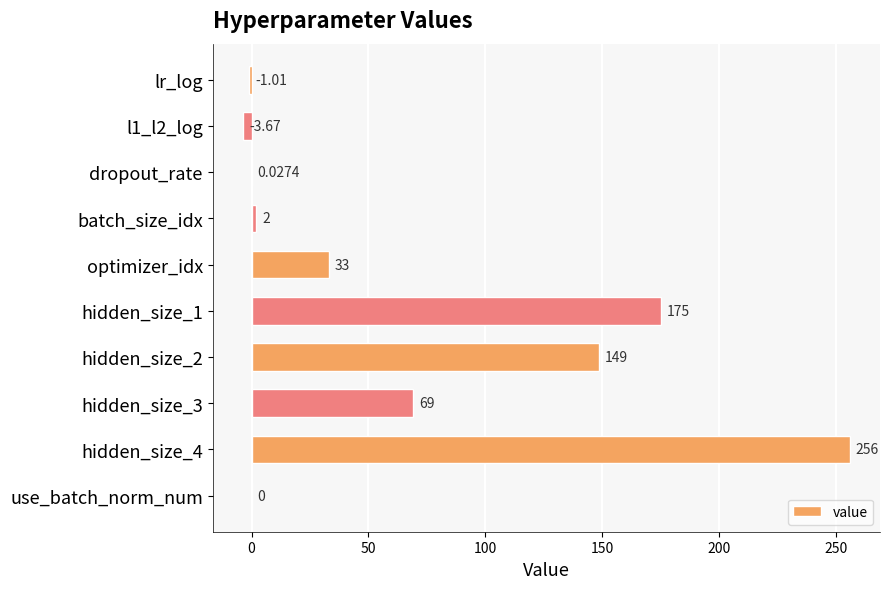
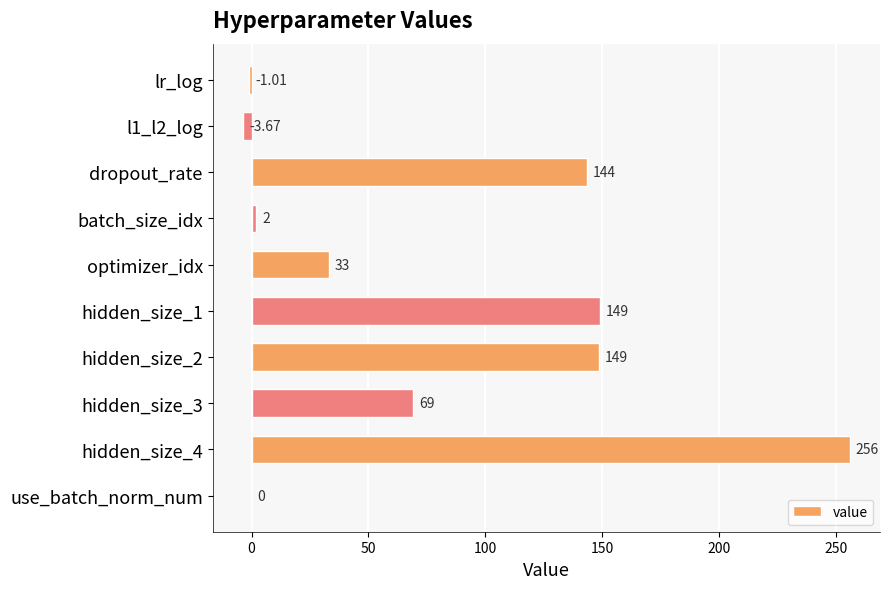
  {
    "lr_log": -1.01,
    "l1_l2_log": -3.67,
-   "dropout_rate": 0.0274,
+   "dropout_rate": 144,
    "batch_size_idx": 2,
    "optimizer_idx": 33,
-   "hidden_size_1": 175,
+   "hidden_size_1": 149,
    "hidden_size_2": 149,
    "hidden_size_3": 69,
    "hidden_size_4": 256,
    "use_batch_norm_num": 0
  }
